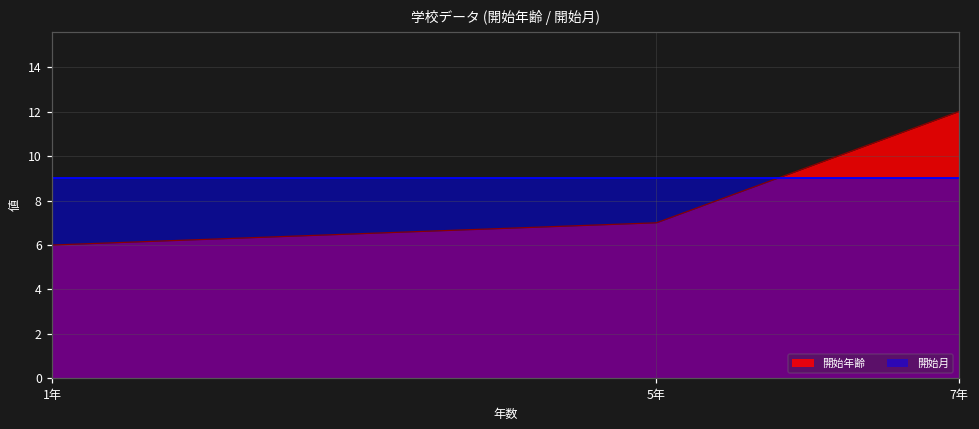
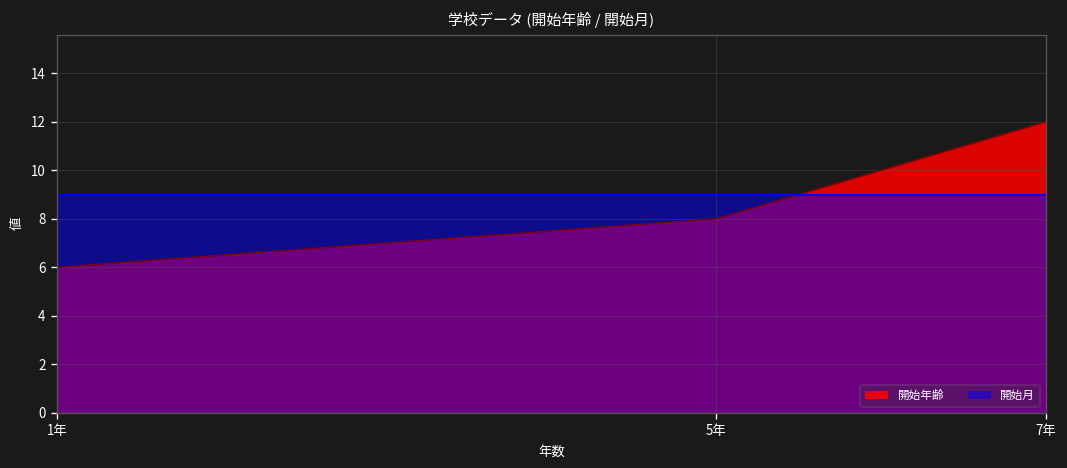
  {
    "開始年齢": {
      "1年": 6,
-     "5年": 7,
+     "5年": 8,
      "7年": 12
    },
    "開始月": {
      "1年": 9,
      "5年": 9,
      "7年": 9
    }
  }
